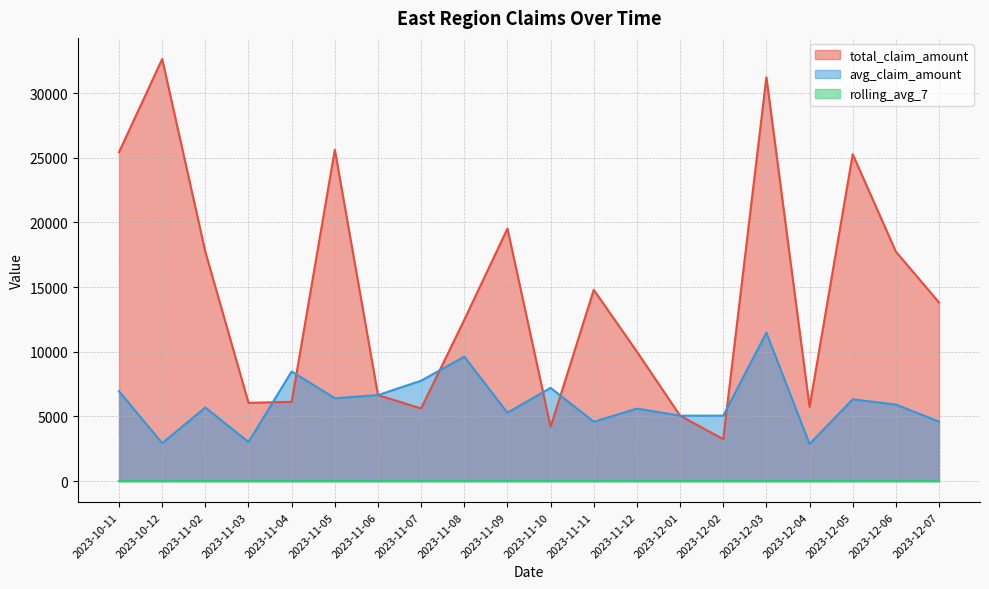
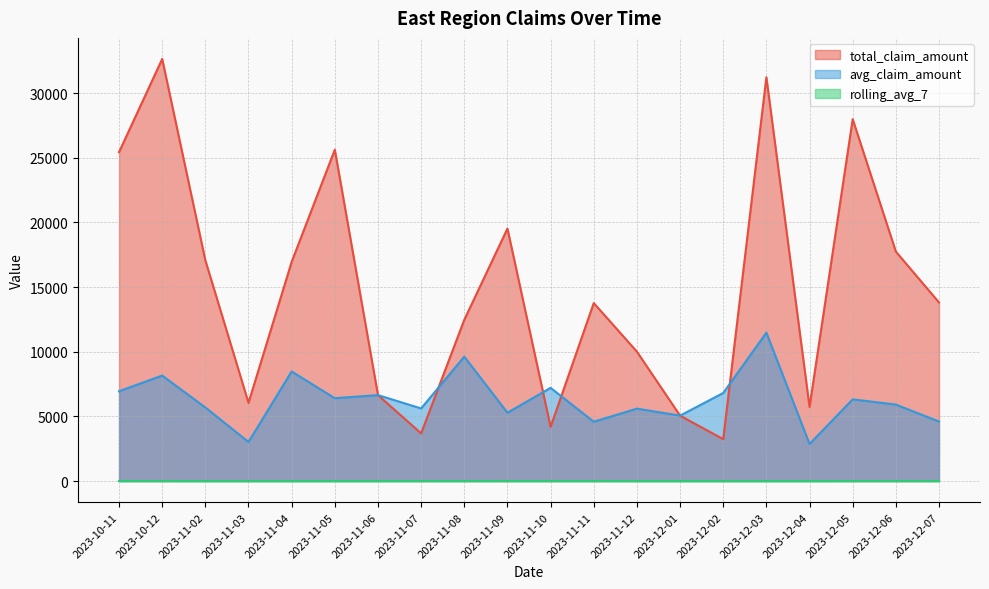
  {
    "total_claim_amount": {
      "2023-10-11": 25400,
      "2023-10-12": 32600,
-     "2023-11-02": 17700,
+     "2023-11-02": 17100,
      "2023-11-03": 6000,
-     "2023-11-04": 6100,
+     "2023-11-04": 16900,
      "2023-11-05": 25600,
-     "2023-11-07": 5600,
+     "2023-11-07": 3700,
      "2023-11-08": 12500,
      "2023-11-09": 19500,
      "2023-11-10": 4200,
-     "2023-11-11": 14800,
+     "2023-11-11": 13800,
      "2023-11-12": 10000,
      "2023-12-02": 3200,
      "2023-12-03": 31200,
      "2023-12-04": 5700,
-     "2023-12-05": 25300,
+     "2023-12-05": 28000,
      "2023-12-06": 17700,
      "2023-12-07": 13800
    },
    "avg_claim_amount": {
      "2023-10-11": 6900,
-     "2023-10-12": 2900,
+     "2023-10-12": 8200,
      "2023-11-02": 5700,
      "2023-11-03": 3000,
      "2023-11-04": 8500,
      "2023-11-05": 6400,
-     "2023-11-07": 7800,
+     "2023-11-07": 5600,
      "2023-11-08": 9600,
      "2023-11-09": 5300,
      "2023-11-10": 7200,
      "2023-11-11": 4600,
      "2023-11-12": 5600,
-     "2023-12-02": 5100,
+     "2023-12-02": 6800,
      "2023-12-03": 11500,
      "2023-12-04": 2900,
      "2023-12-05": 6300,
      "2023-12-06": 5900,
      "2023-12-07": 4600
    },
    "rolling_avg_7": {
      "2023-10-11": 0,
      "2023-10-12": 0,
      "2023-11-02": 0,
      "2023-11-03": 0,
      "2023-11-04": 0,
      "2023-11-05": 0,
      "2023-11-06": 0,
      "2023-11-07": 0,
      "2023-11-08": 0,
      "2023-11-09": 0,
      "2023-11-10": 0,
      "2023-11-11": 0,
      "2023-11-12": 0,
      "2023-12-01": 0,
      "2023-12-02": 0,
      "2023-12-03": 0,
      "2023-12-04": 0,
      "2023-12-05": 0,
      "2023-12-06": 0,
      "2023-12-07": 0
    }
  }
